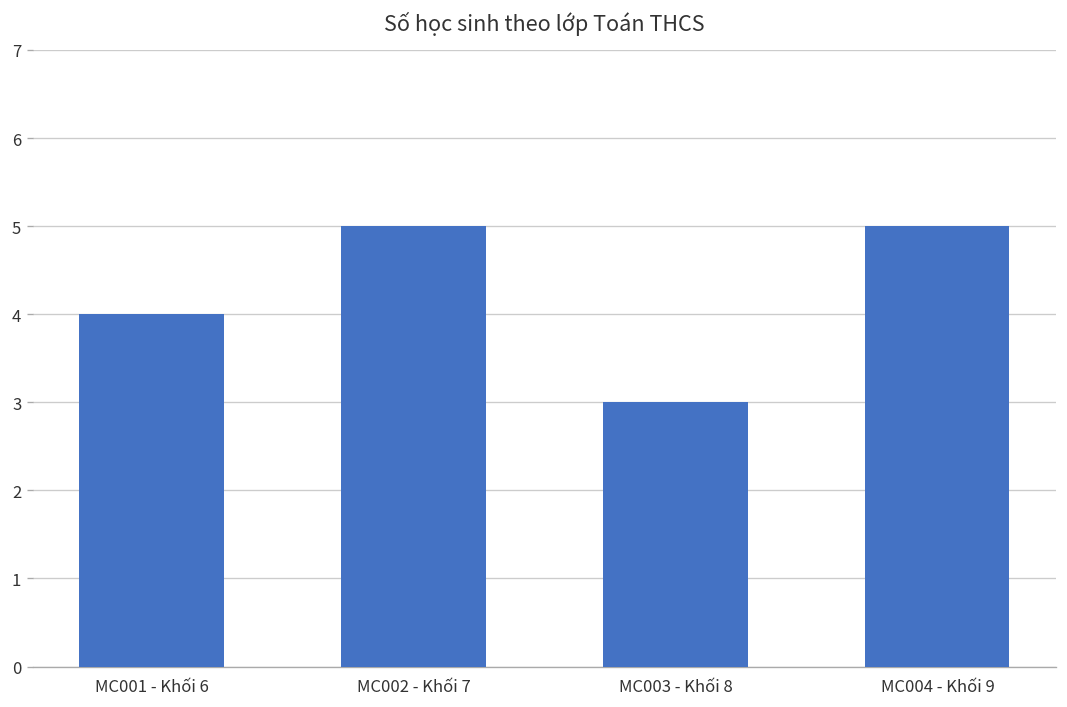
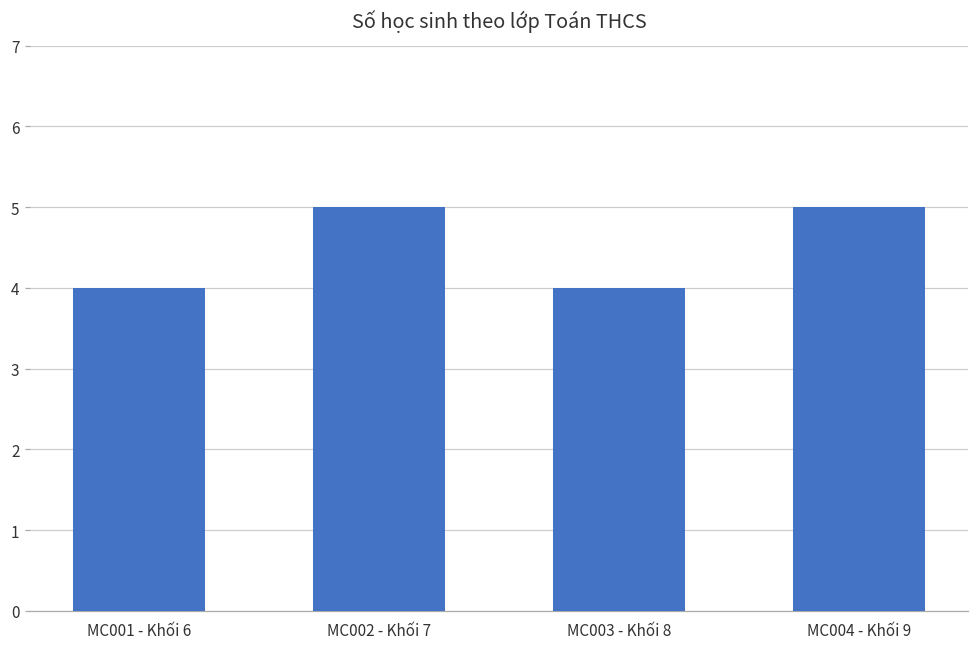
  {
    "MC001 - Khối 6": 4,
    "MC002 - Khối 7": 5,
-   "MC003 - Khối 8": 3,
+   "MC003 - Khối 8": 4,
    "MC004 - Khối 9": 5
  }
